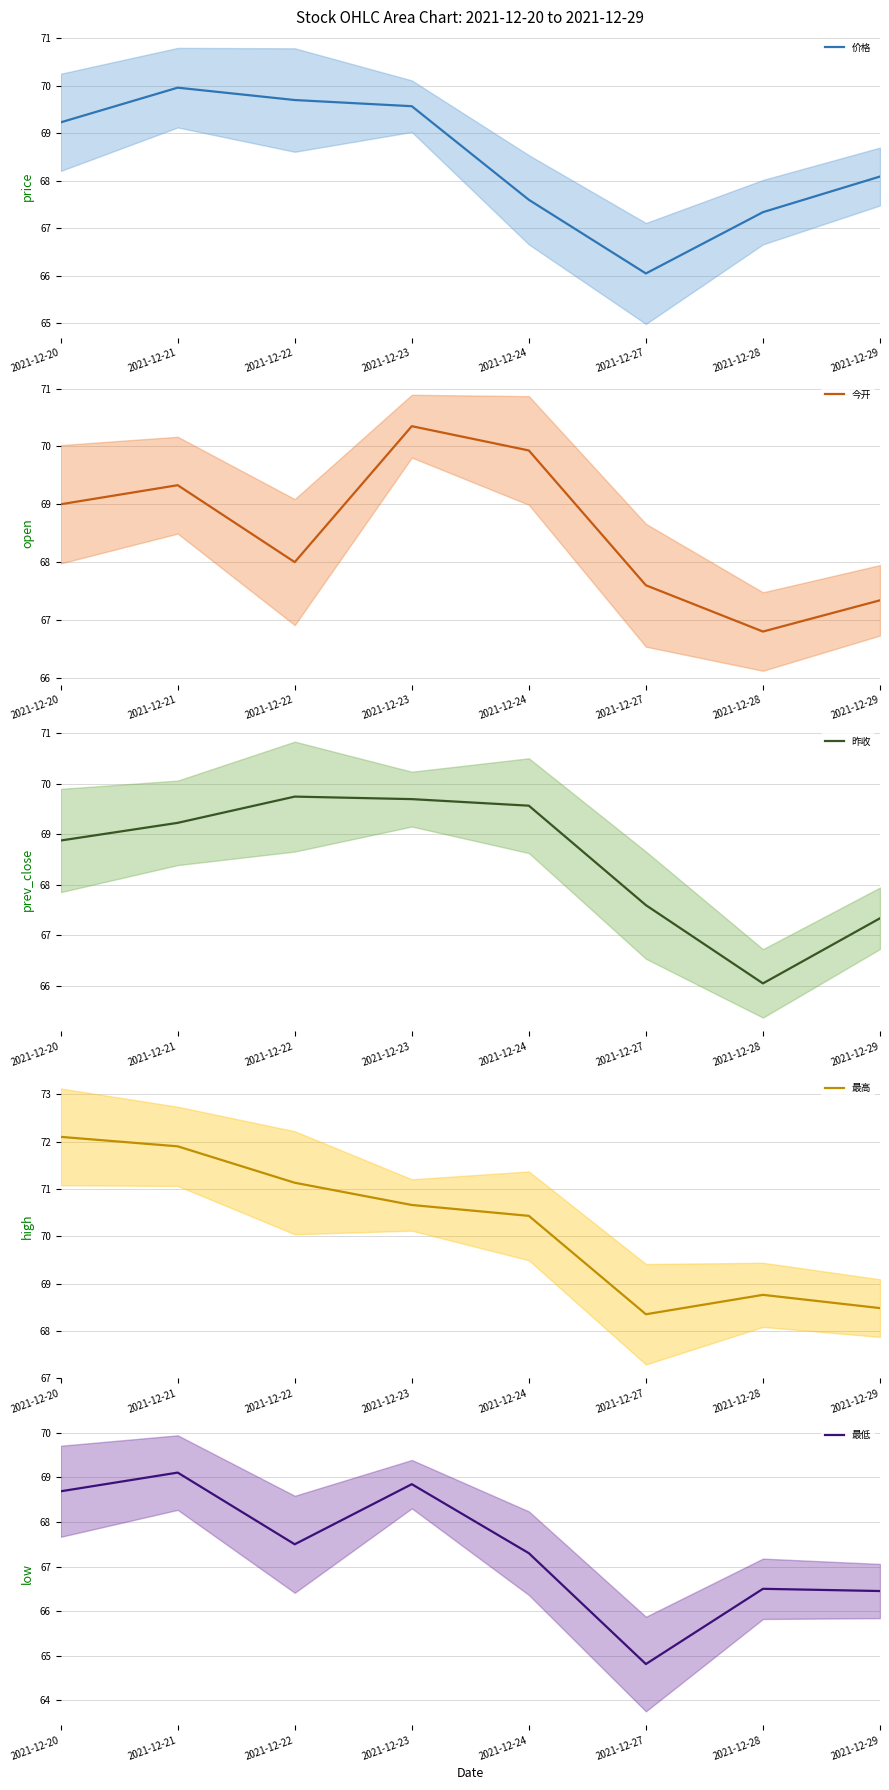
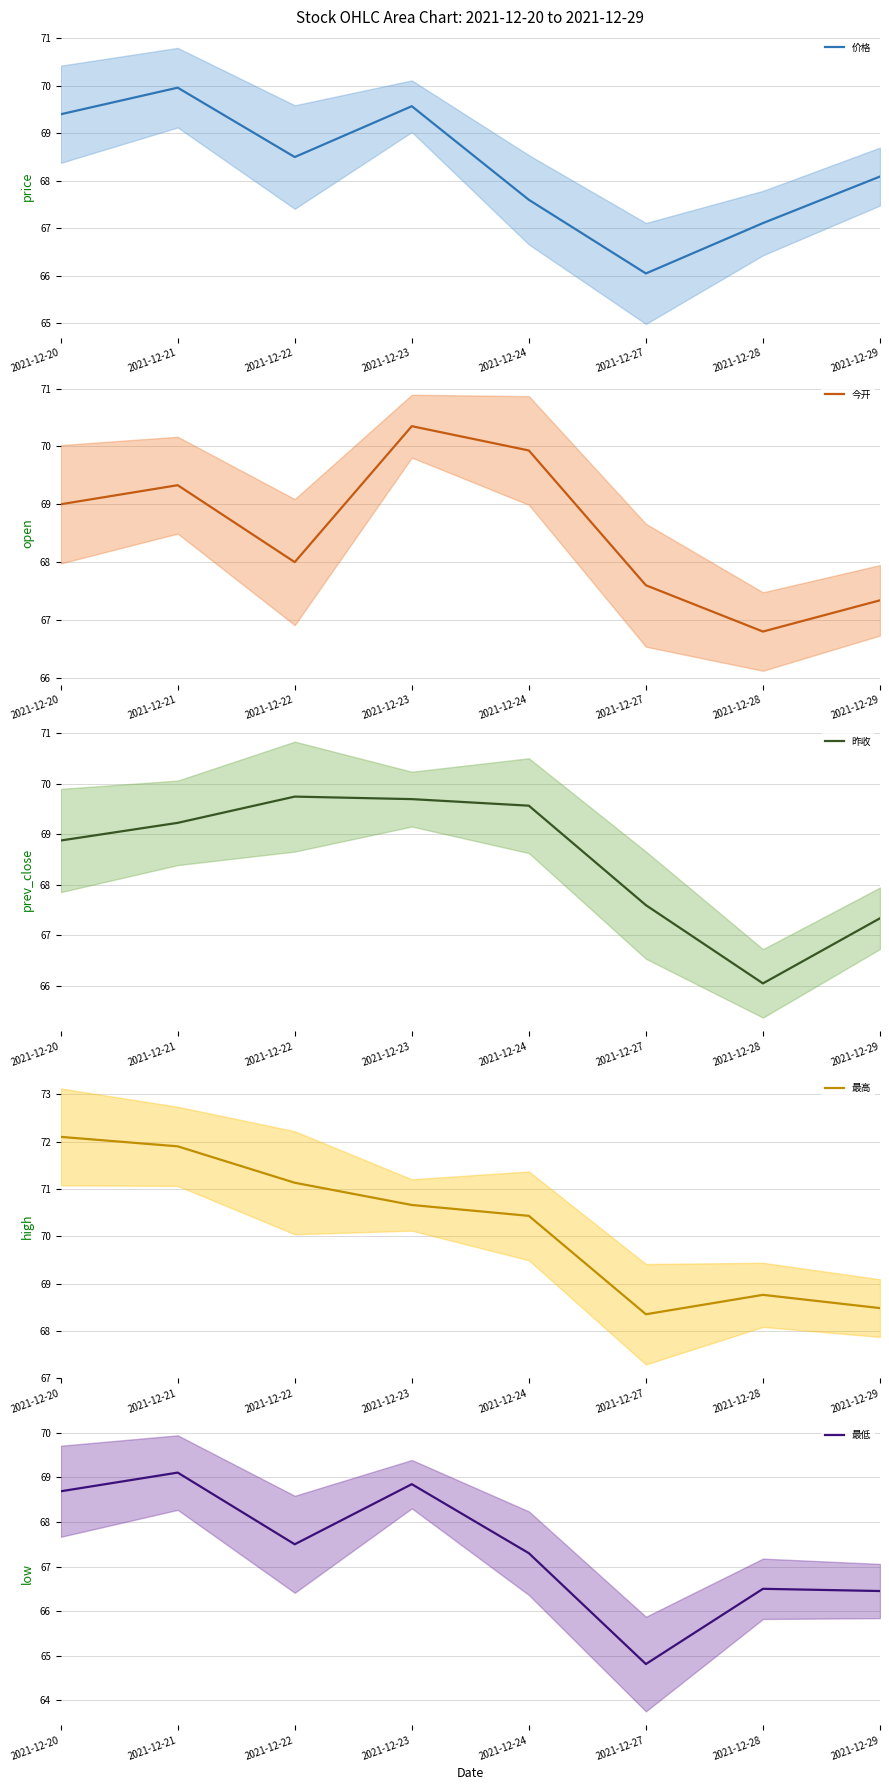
  {
    "Stock OHLC Area Chart: 2021-12-20 to 2021-12-29": {
      "价格": {
-       "2021-12-20": 69.2,
+       "2021-12-20": 69.4,
        "2021-12-21": 70.0,
-       "2021-12-22": 69.7,
+       "2021-12-22": 68.5,
        "2021-12-23": 69.6,
        "2021-12-24": 67.6,
        "2021-12-27": 66.1,
-       "2021-12-28": 67.3,
+       "2021-12-28": 67.1,
        "2021-12-29": 68.1
      }
    }
  }
